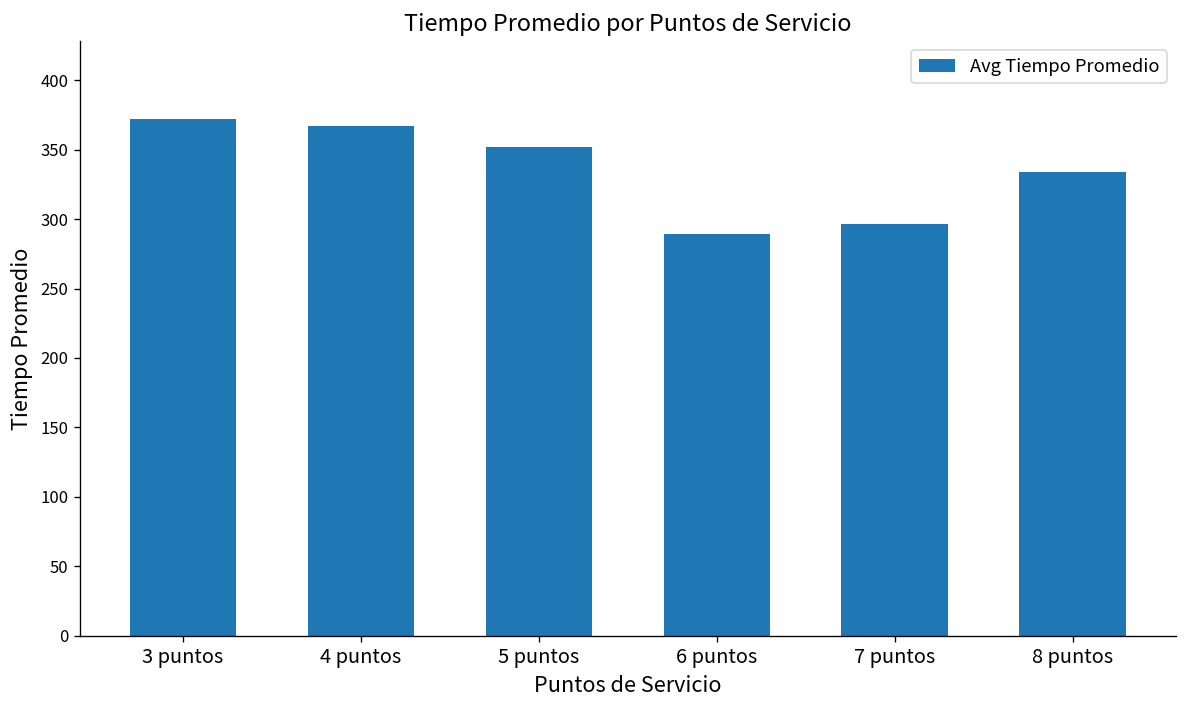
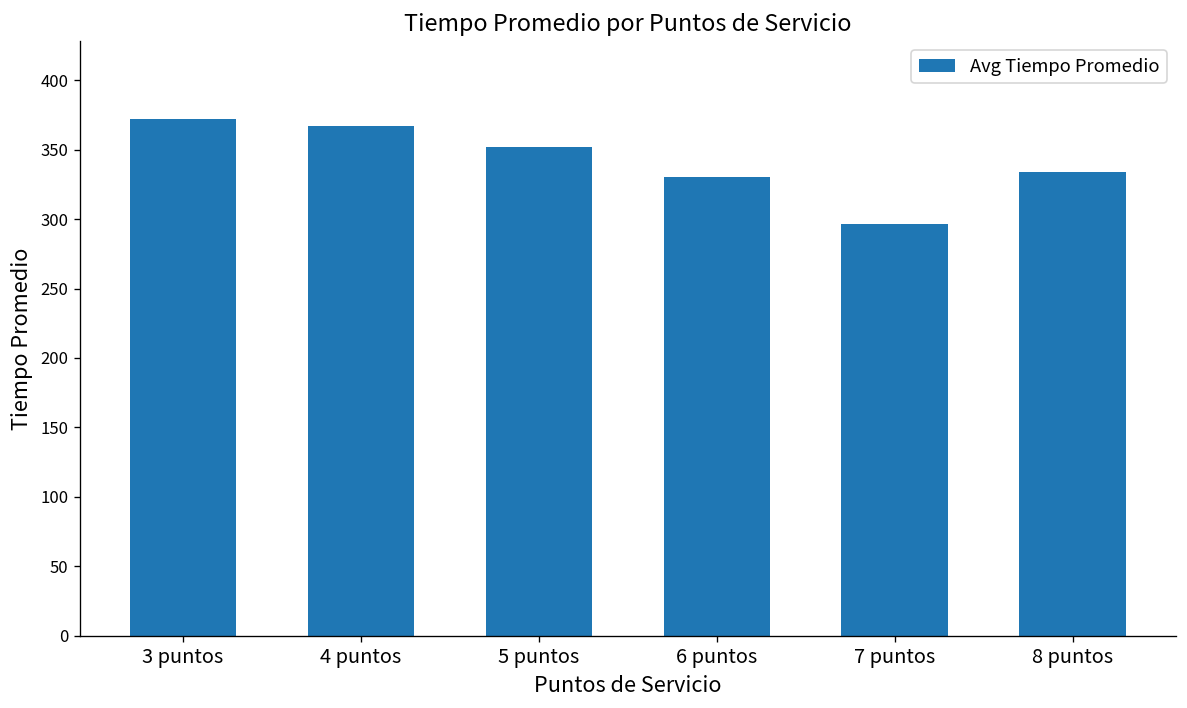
  {
    "3 puntos": 372,
    "4 puntos": 367,
    "5 puntos": 352,
-   "6 puntos": 290,
+   "6 puntos": 330,
    "7 puntos": 296,
    "8 puntos": 334
  }
